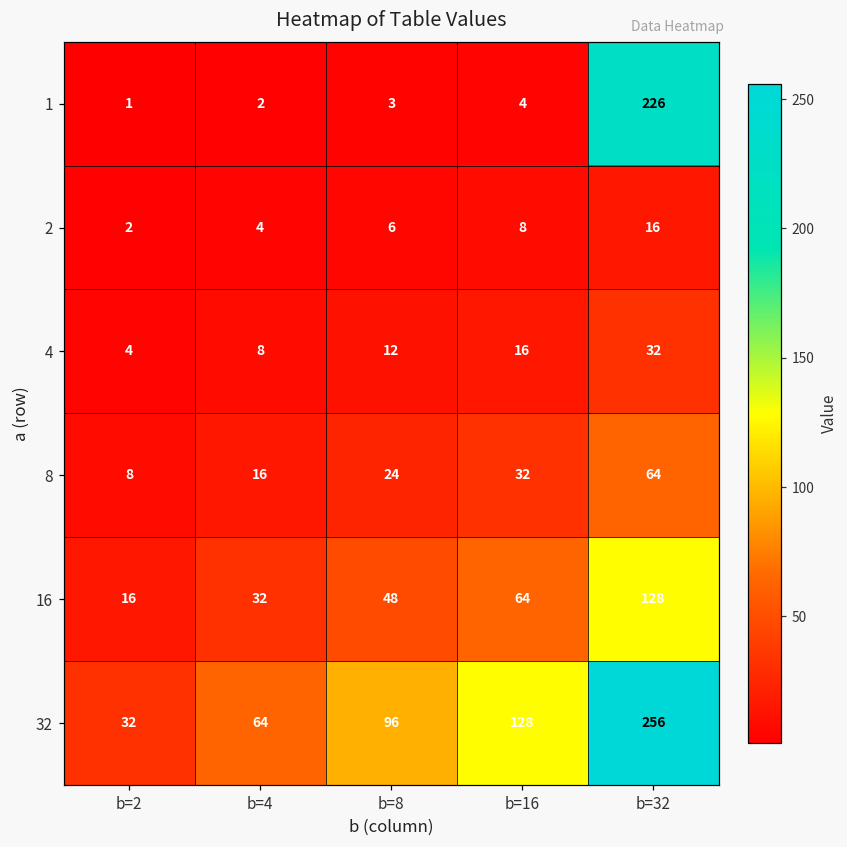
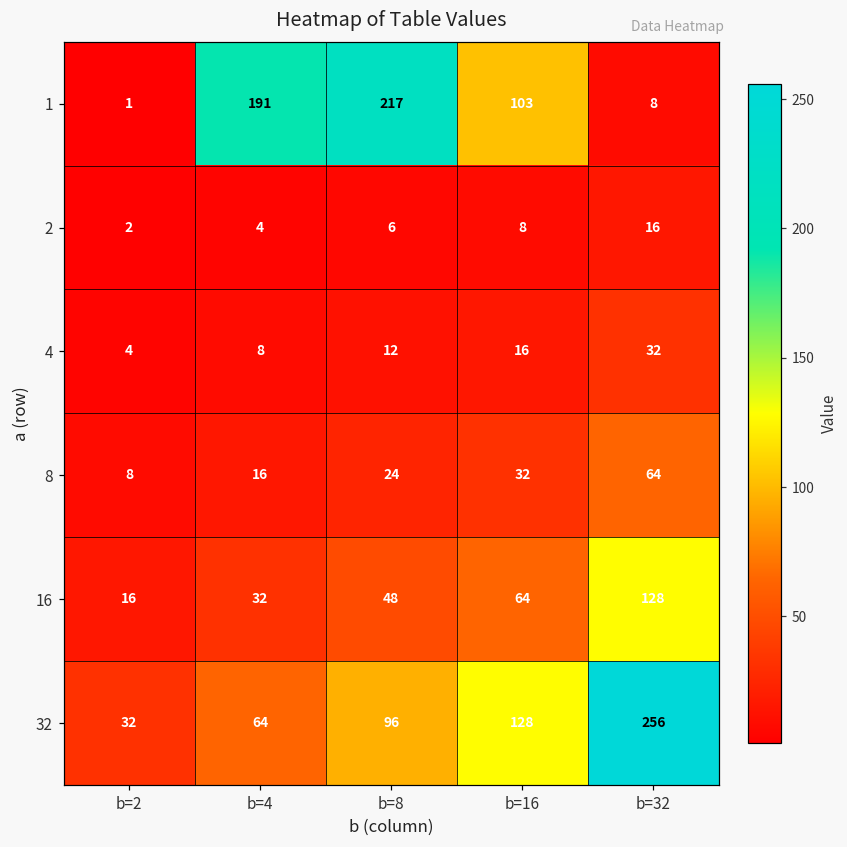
  {
    "1": {
      "b=2": 1,
-     "b=4": 2,
-     "b=8": 3,
-     "b=16": 4,
-     "b=32": 226
+     "b=4": 191,
+     "b=8": 217,
+     "b=16": 103,
+     "b=32": 8
    },
    "2": {
      "b=2": 2,
      "b=4": 4,
      "b=8": 6,
      "b=16": 8,
      "b=32": 16
    },
    "4": {
      "b=2": 4,
      "b=4": 8,
      "b=8": 12,
      "b=16": 16,
      "b=32": 32
    },
    "8": {
      "b=2": 8,
      "b=4": 16,
      "b=8": 24,
      "b=16": 32,
      "b=32": 64
    },
    "16": {
      "b=2": 16,
      "b=4": 32,
      "b=8": 48,
      "b=16": 64,
      "b=32": 128
    },
    "32": {
      "b=2": 32,
      "b=4": 64,
      "b=8": 96,
      "b=16": 128,
      "b=32": 256
    }
  }
